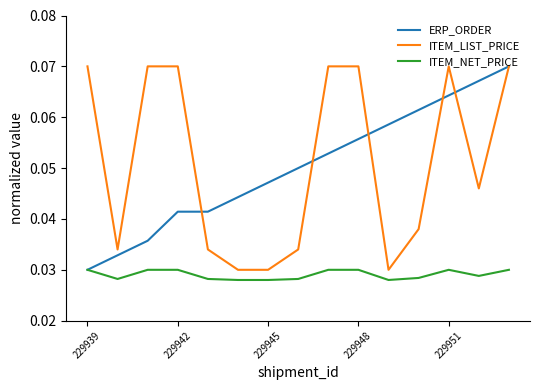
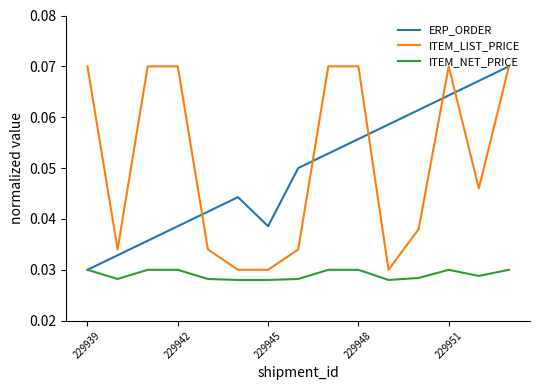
  {
    "ERP_ORDER": {
-     "229942": 0.041,
-     "229945": 0.047,
+     "229942": 0.039,
+     "229945": 0.039,
      "229948": 0.056,
      "229951": 0.064
    },
    "ITEM_LIST_PRICE": {
      "229939": 0.070,
      "229942": 0.070,
      "229945": 0.030,
      "229948": 0.070,
      "229951": 0.070
    },
    "ITEM_NET_PRICE": {
      "229942": 0.030,
      "229945": 0.028,
      "229948": 0.030,
      "229951": 0.030
    }
  }
